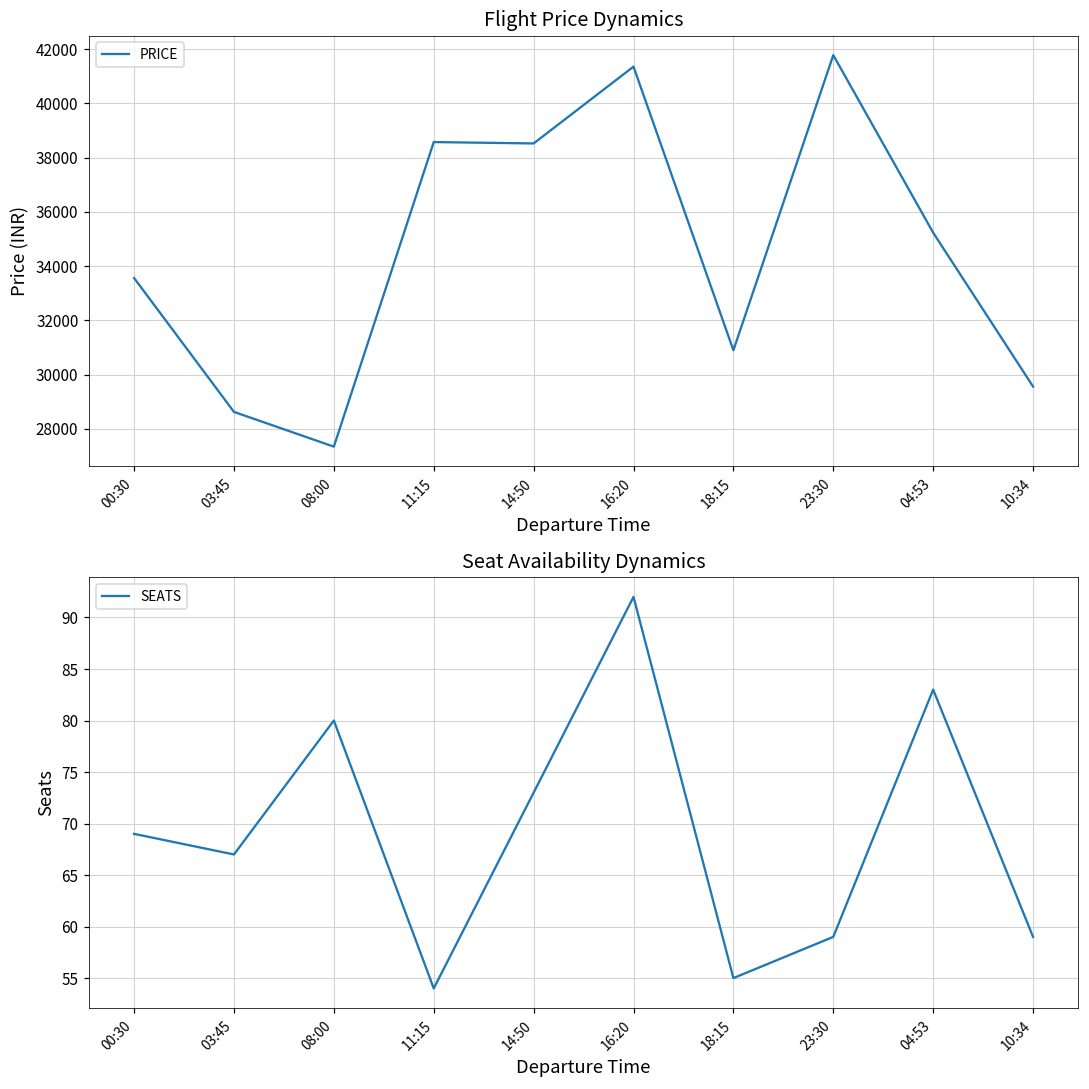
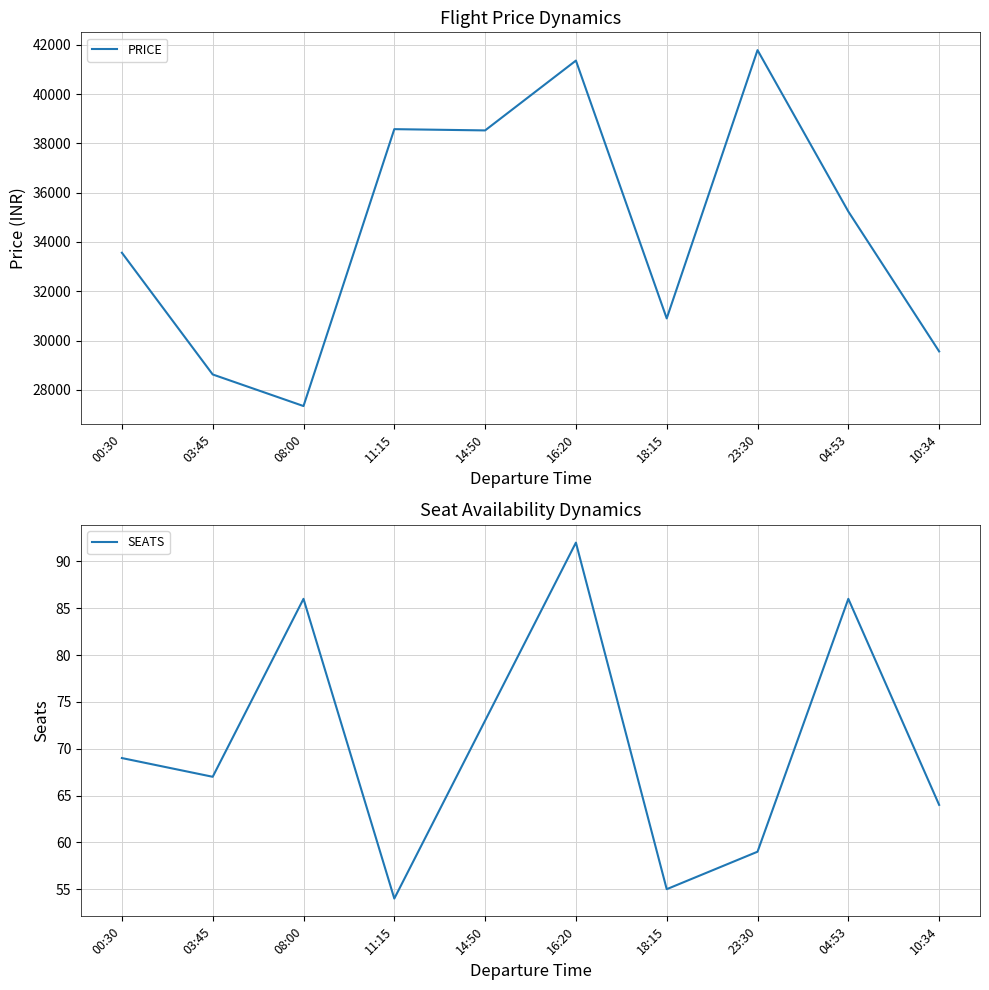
  {
    "Flight Price Dynamics": {
      "00:30": 33600,
      "03:45": 28600,
      "08:00": 27300,
      "11:15": 38600,
      "14:50": 38500,
      "16:20": 41400,
      "18:15": 30900,
      "23:30": 41800,
      "04:53": 35200,
      "10:34": 29600
    },
    "Seat Availability Dynamics": {
      "00:30": 69,
      "03:45": 67,
-     "08:00": 80,
+     "08:00": 86,
      "11:15": 54,
      "14:50": 73,
      "16:20": 92,
      "18:15": 55,
      "23:30": 59,
-     "04:53": 83,
-     "10:34": 59
+     "04:53": 86,
+     "10:34": 64
    }
  }
